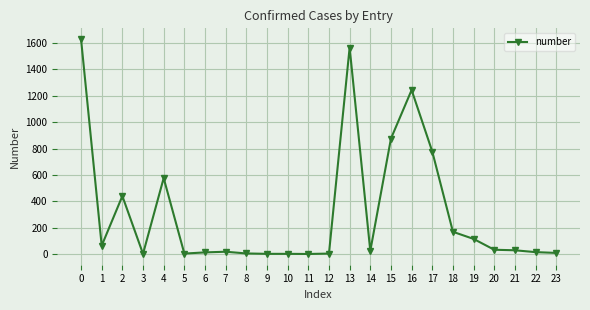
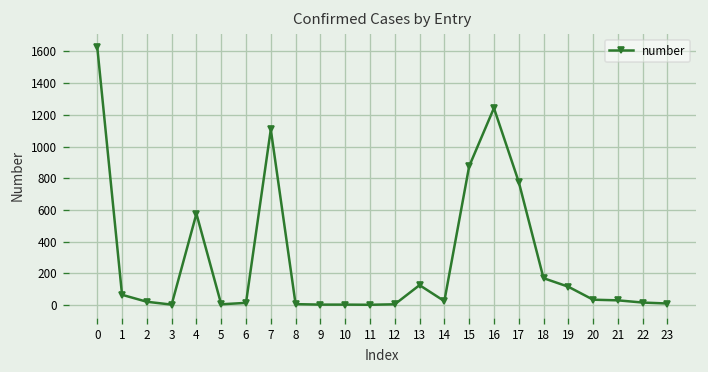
  {
    "0": 1630,
    "1": 60,
-   "2": 440,
+   "2": 20,
    "3": 0,
    "4": 580,
    "5": 0,
    "6": 10,
-   "7": 20,
+   "7": 1110,
    "8": 10,
    "9": 0,
    "10": 0,
    "11": 0,
    "12": 0,
-   "13": 1570,
+   "13": 130,
    "14": 20,
    "15": 880,
    "16": 1240,
    "17": 780,
    "18": 170,
    "19": 120,
    "20": 30,
    "21": 30,
    "22": 20,
    "23": 10
  }
